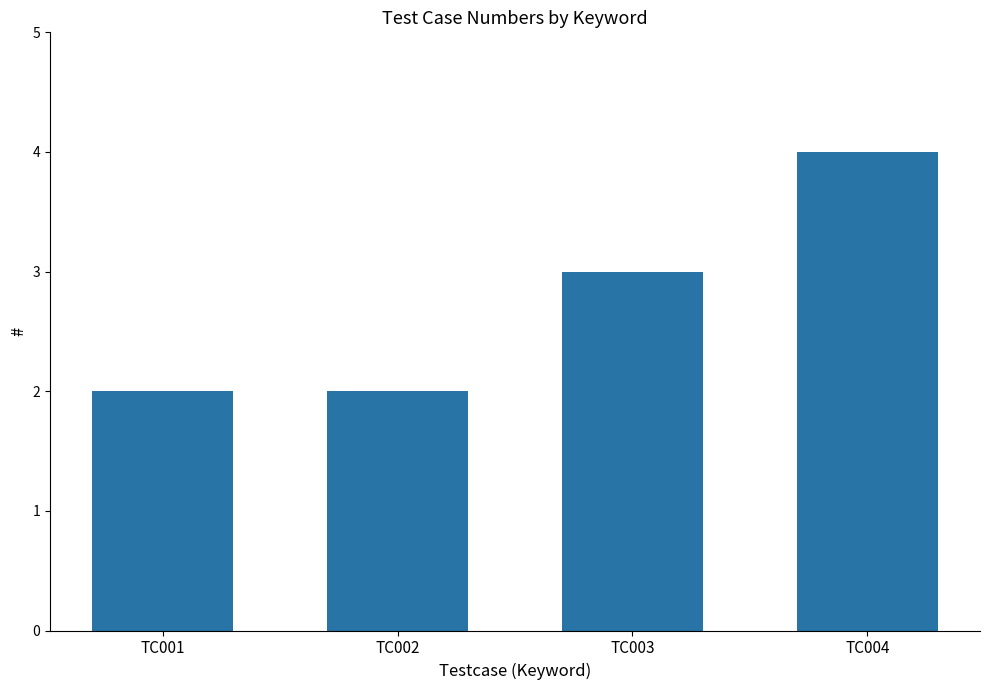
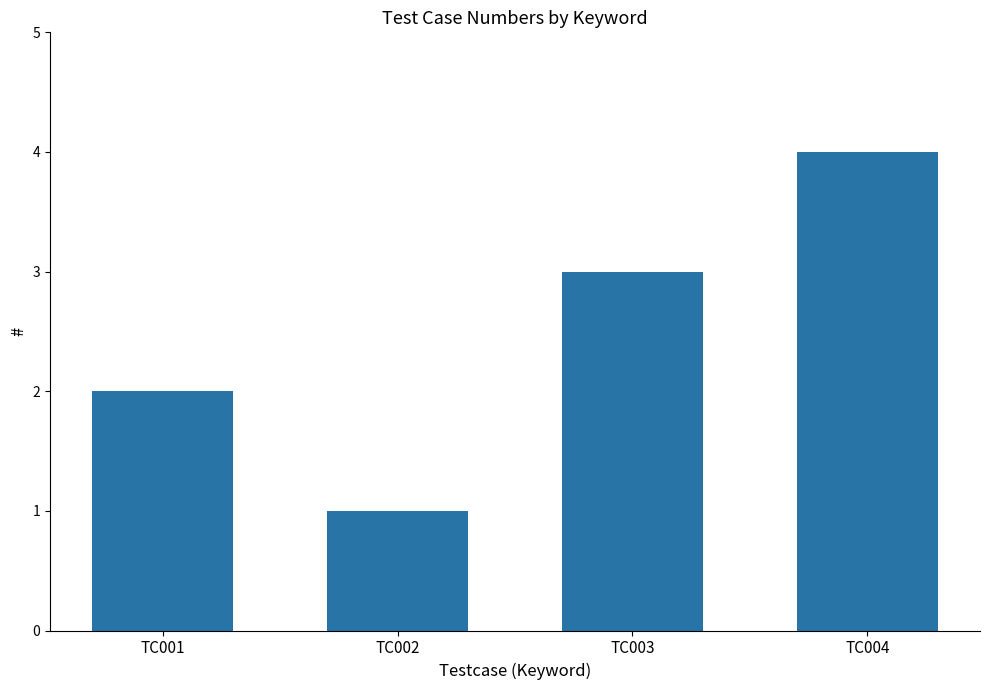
  {
    "TC001": 2,
-   "TC002": 2,
+   "TC002": 1,
    "TC003": 3,
    "TC004": 4
  }
